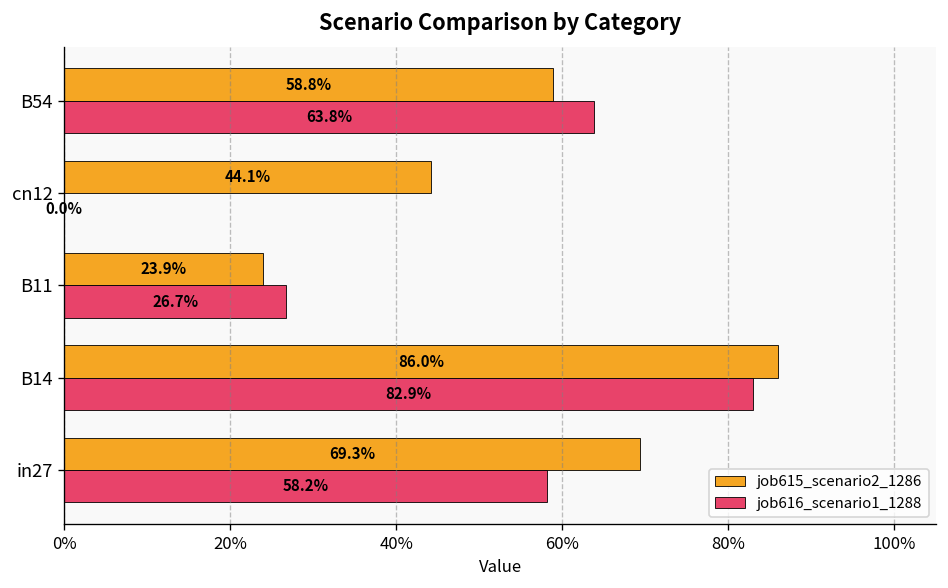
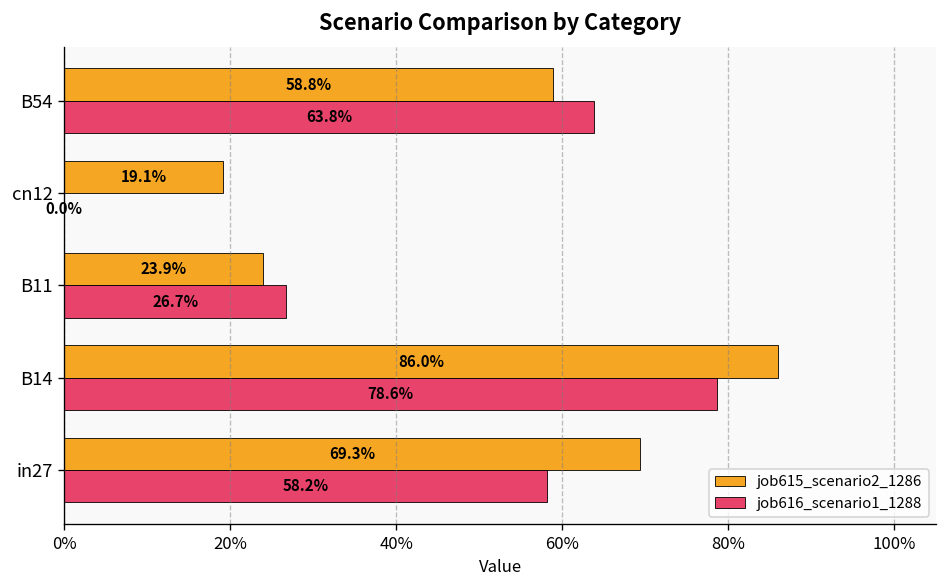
  {
    "job615_scenario2_1286": {
      "B54": "58.8%",
-     "cn12": "44.1%",
+     "cn12": "19.1%",
      "B11": "23.9%",
      "B14": "86.0%",
      "in27": "69.3%"
    },
    "job616_scenario1_1288": {
      "B54": "63.8%",
      "cn12": "0.0%",
      "B11": "26.7%",
-     "B14": "82.9%",
+     "B14": "78.6%",
      "in27": "58.2%"
    }
  }
